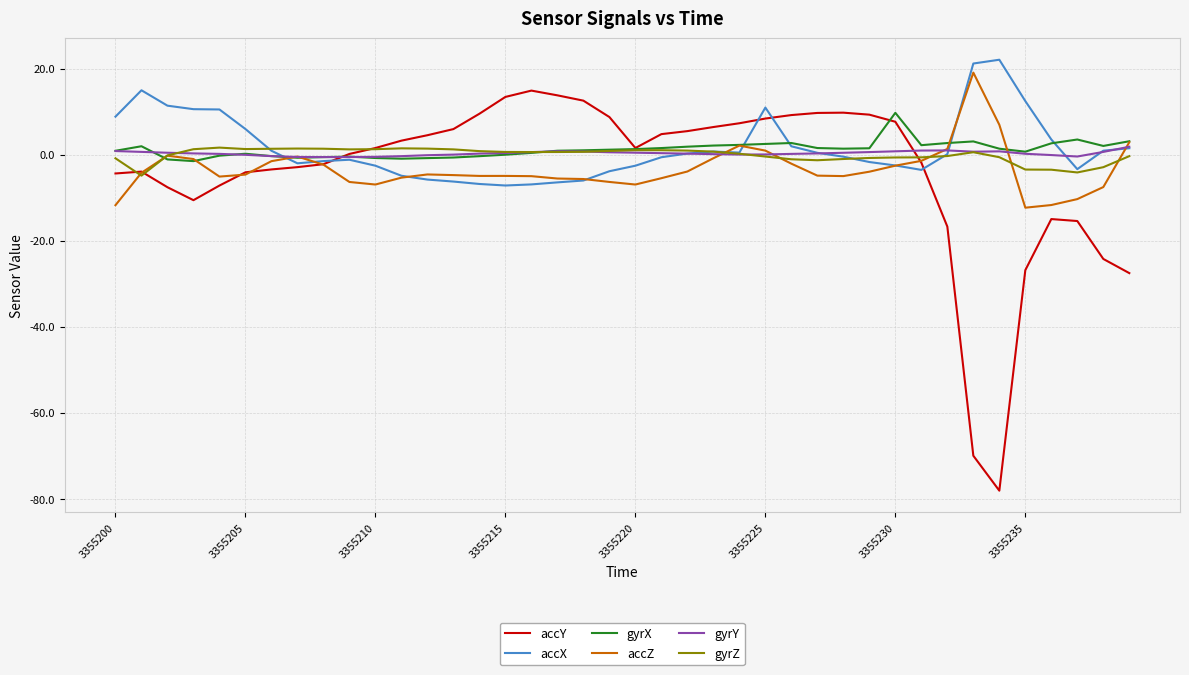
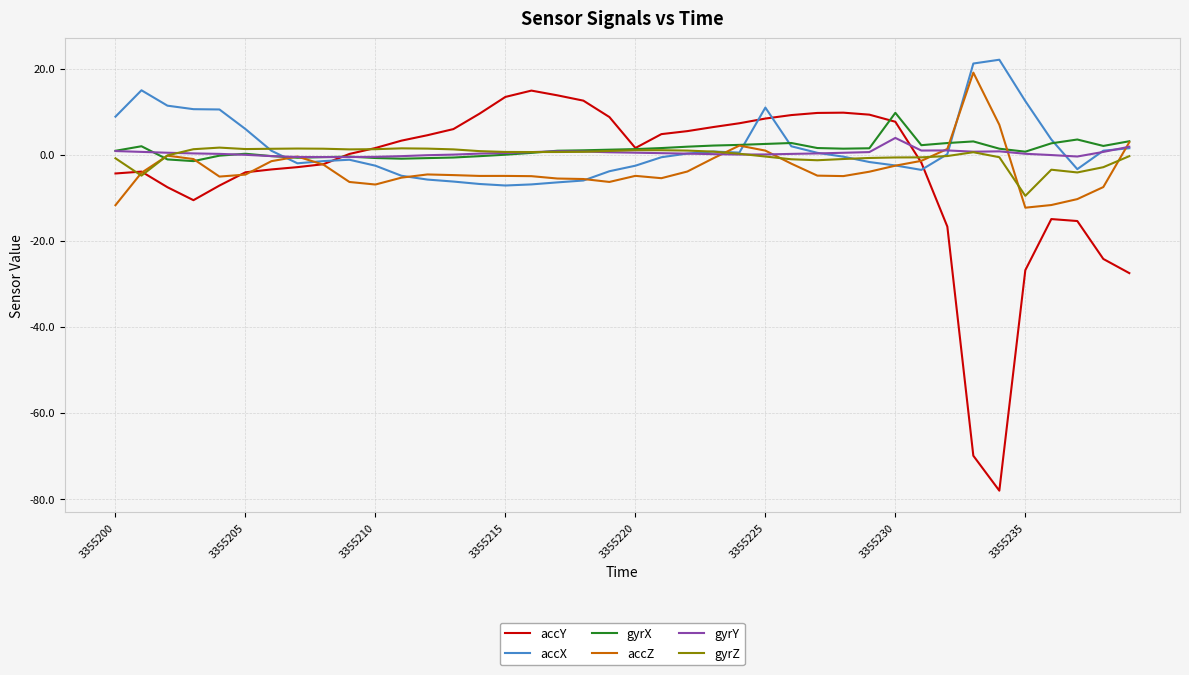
  {
    "accY": {
      "3355200": -4,
      "3355215": 13,
      "3355225": 8,
      "3355230": 8,
      "3355235": -27
    },
    "accX": {
      "3355200": 9,
      "3355205": 6,
      "3355210": -3,
      "3355215": -7,
      "3355220": -3,
      "3355225": 11,
      "3355235": 12
    },
    "gyrX": {
      "3355225": 2,
      "3355230": 10
    },
    "accZ": {
      "3355200": -12,
      "3355210": -7,
      "3355215": -5,
-     "3355220": -7,
+     "3355220": -5,
      "3355225": 1,
      "3355235": -12
    },
    "gyrY": {
-     "3355230": 1
+     "3355230": 4
    },
    "gyrZ": {
      "3355200": -1,
      "3355205": 1,
      "3355230": -1,
-     "3355235": -3
+     "3355235": -10
    }
  }
